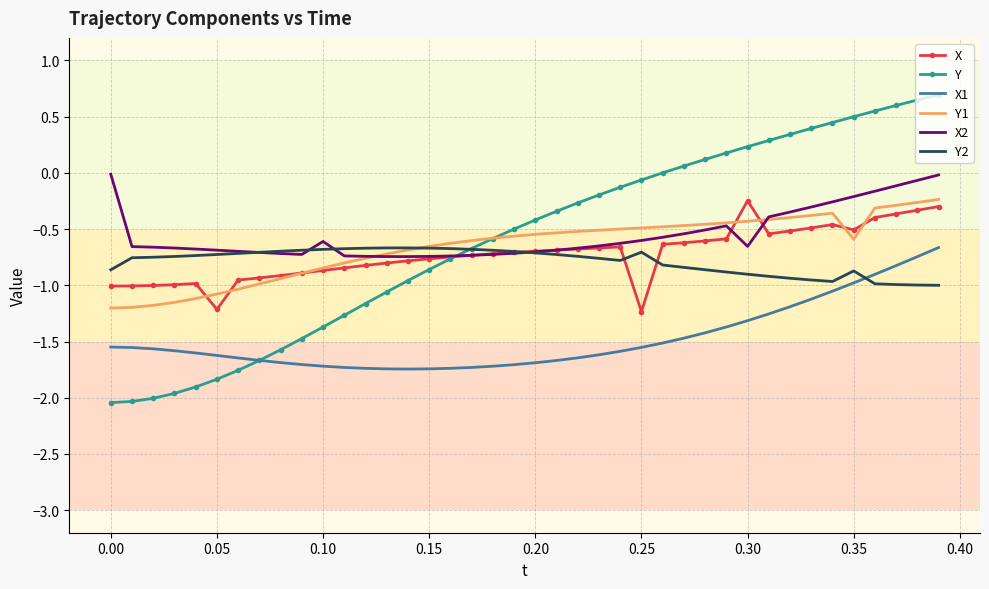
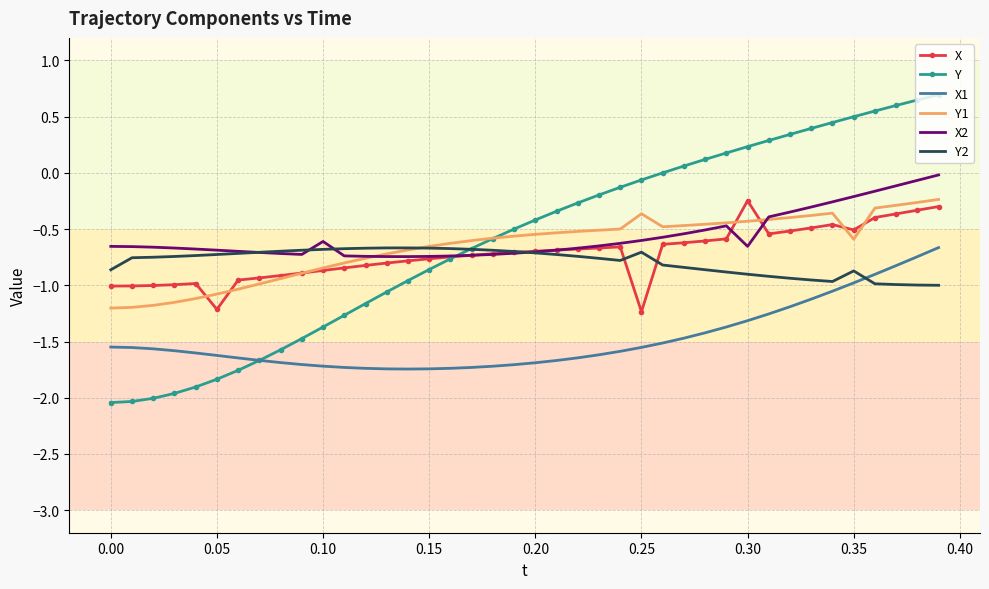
  {
    "X": {
      "0.00": -1.01,
      "0.05": -1.21,
      "0.25": -1.23,
      "0.30": -0.25,
      "0.35": -0.51
    },
    "Y1": {
      "0.00": -1.20,
      "0.05": -1.08,
      "0.20": -0.55,
-     "0.25": -0.49,
+     "0.25": -0.36,
      "0.30": -0.43,
      "0.35": -0.59
    },
    "X2": {
-     "0.00": -0.01,
+     "0.00": -0.65,
      "0.05": -0.69,
      "0.10": -0.61,
      "0.25": -0.60,
      "0.30": -0.65,
      "0.35": -0.21
    },
    "Y2": {
      "0.00": -0.86,
      "0.05": -0.73,
      "0.10": -0.68,
      "0.25": -0.71,
      "0.30": -0.90,
      "0.35": -0.87
    }
  }
